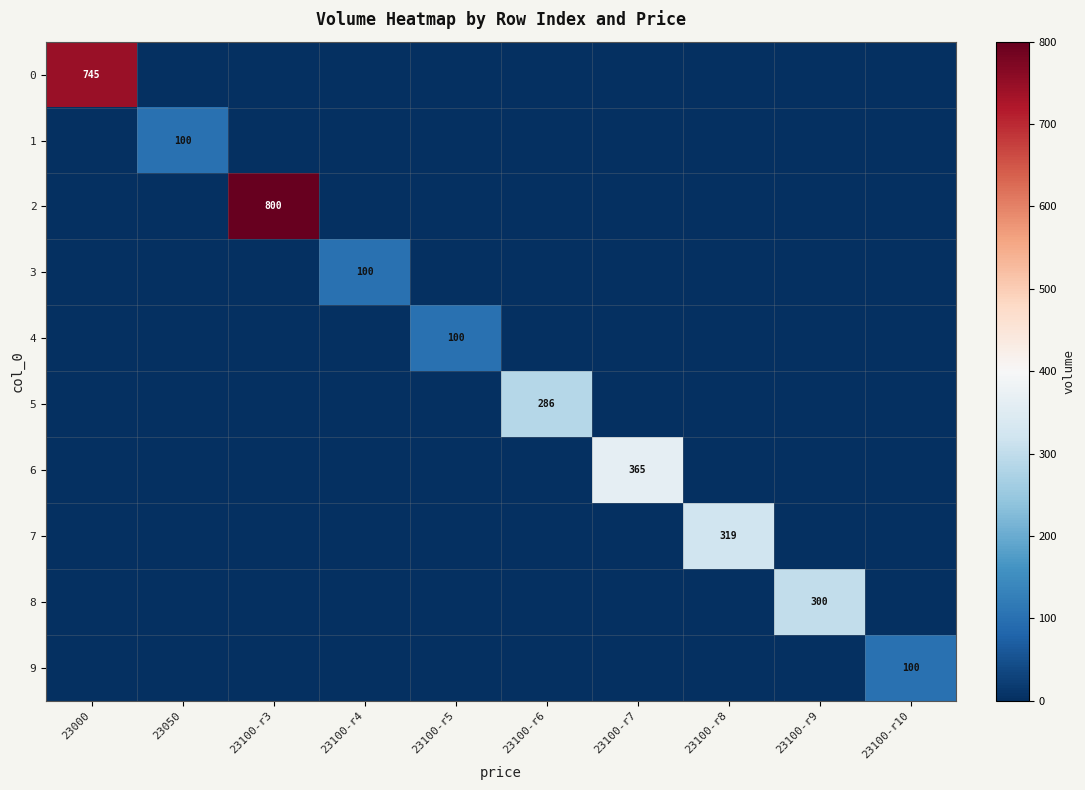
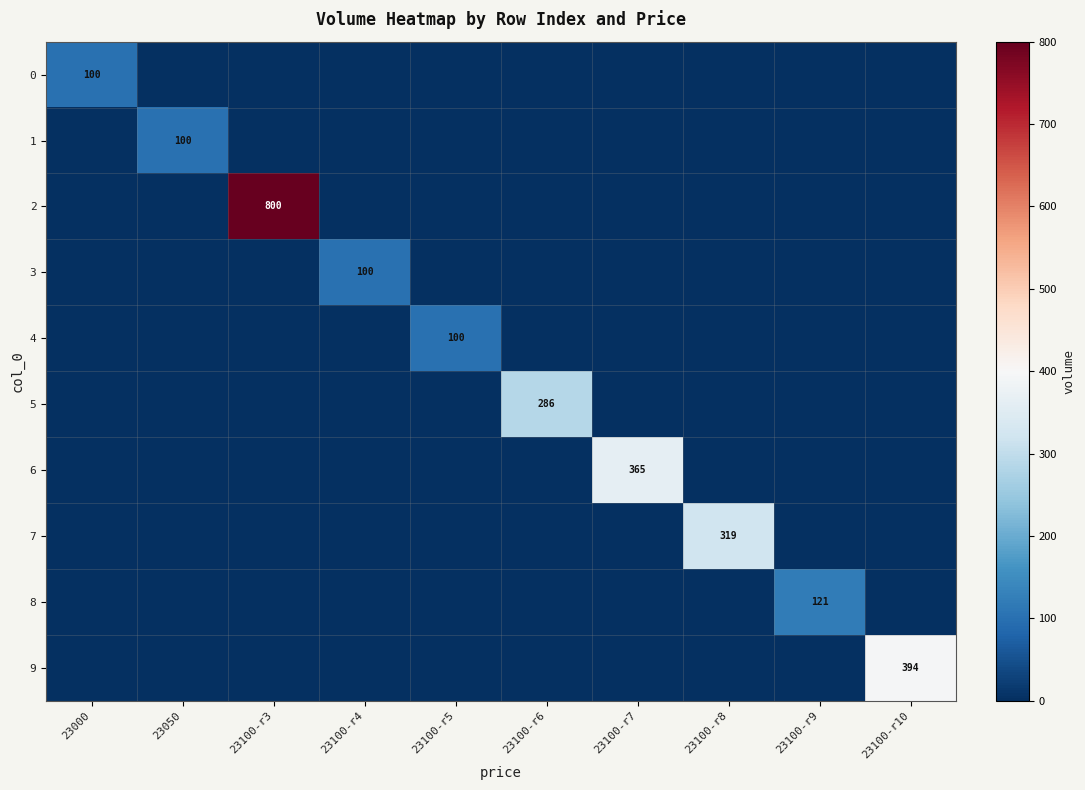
  {
    "0": {
-     "23000": 745
+     "23000": 100
    },
    "1": {
      "23050": 100
    },
    "2": {
      "23100-r3": 800
    },
    "3": {
      "23100-r4": 100
    },
    "4": {
      "23100-r5": 100
    },
    "5": {
      "23100-r6": 286
    },
    "6": {
      "23100-r7": 365
    },
    "7": {
      "23100-r8": 319
    },
    "8": {
-     "23100-r9": 300
+     "23100-r9": 121
    },
    "9": {
-     "23100-r10": 100
+     "23100-r10": 394
    }
  }
